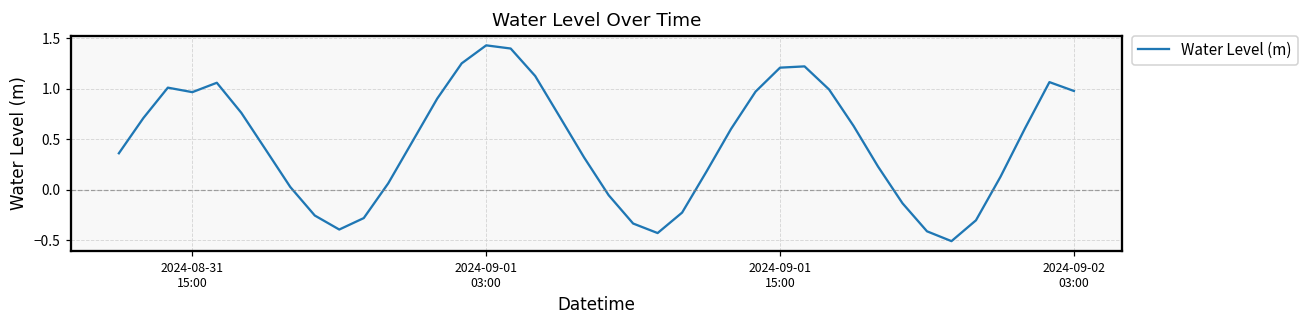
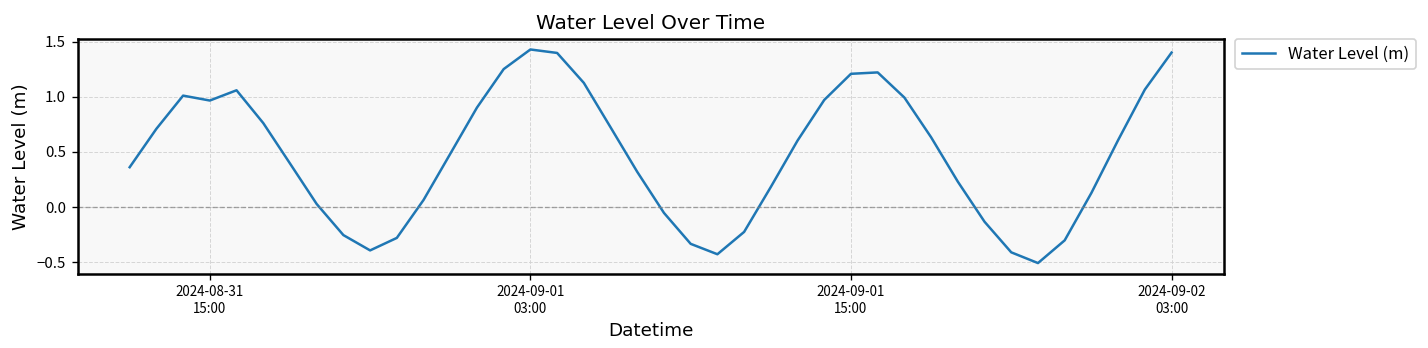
  {
    "2024-08-31 15:00": 1.0,
    "2024-09-01 03:00": 1.4,
    "2024-09-01 15:00": 1.2,
-   "2024-09-02 03:00": 1.0
+   "2024-09-02 03:00": 1.4
  }
